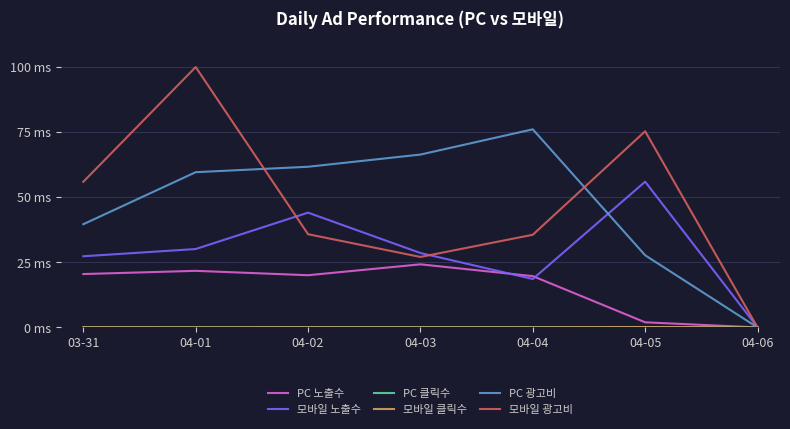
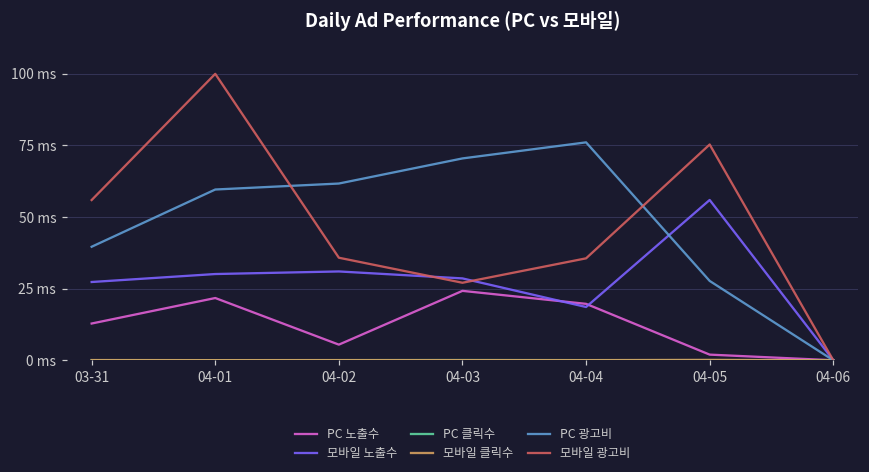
  {
    "PC 노출수": {
-     "03-31": "21 ms",
+     "03-31": "13 ms",
      "04-01": "22 ms",
-     "04-02": "20 ms",
+     "04-02": "5 ms",
      "04-03": "24 ms",
      "04-04": "20 ms",
      "04-05": "2 ms"
    },
    "모바일 노출수": {
      "03-31": "27 ms",
      "04-01": "30 ms",
-     "04-02": "44 ms",
+     "04-02": "31 ms",
      "04-03": "29 ms",
      "04-04": "19 ms",
      "04-05": "56 ms"
    },
    "PC 광고비": {
      "03-31": "40 ms",
      "04-01": "60 ms",
      "04-02": "62 ms",
-     "04-03": "66 ms",
+     "04-03": "70 ms",
      "04-04": "76 ms",
      "04-05": "28 ms"
    },
    "모바일 광고비": {
      "03-31": "56 ms",
      "04-01": "100 ms",
      "04-02": "36 ms",
      "04-03": "27 ms",
      "04-04": "36 ms",
      "04-05": "75 ms"
    }
  }
